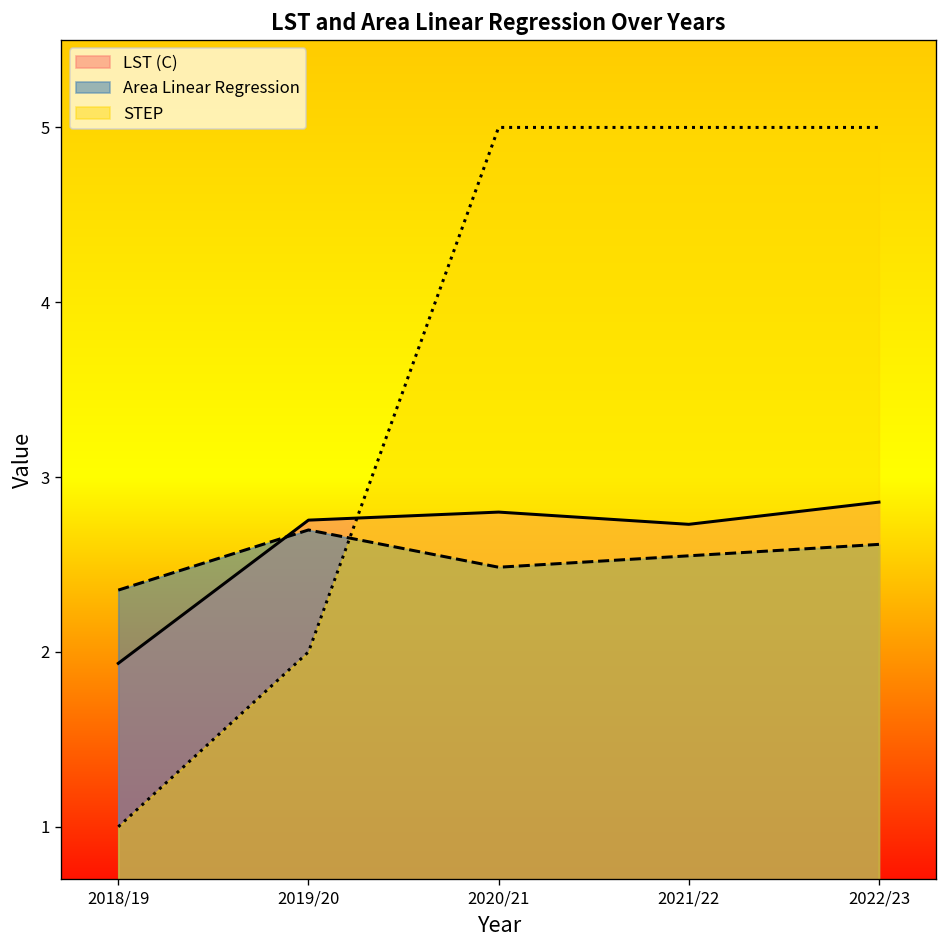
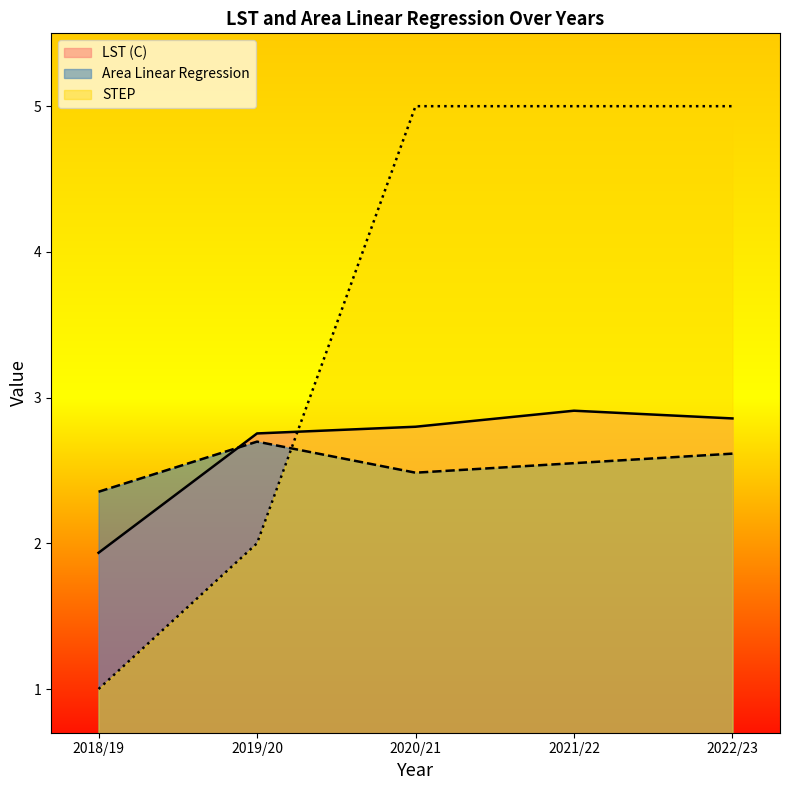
  {
    "LST (C)": {
      "2018/19": 1.94,
      "2019/20": 2.75,
      "2020/21": 2.80,
-     "2021/22": 2.73,
+     "2021/22": 2.91,
      "2022/23": 2.86
    },
    "Area Linear Regression": {
      "2018/19": 2.35,
      "2019/20": 2.70,
      "2020/21": 2.48,
      "2021/22": 2.55,
      "2022/23": 2.62
    },
    "STEP": {
      "2018/19": 1.00,
      "2019/20": 2.00,
      "2020/21": 5.00,
      "2021/22": 5.00,
      "2022/23": 5.00
    }
  }
